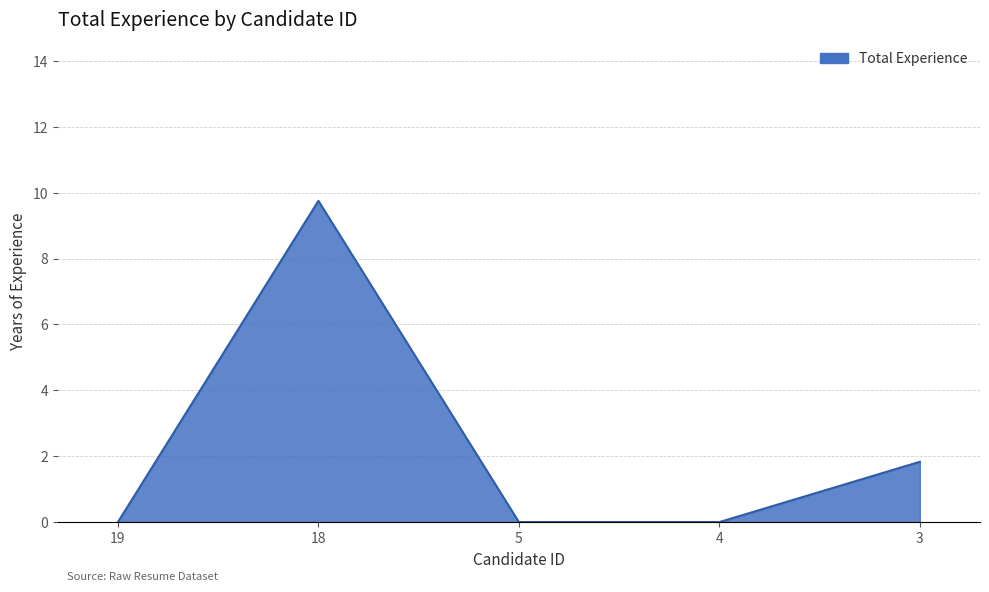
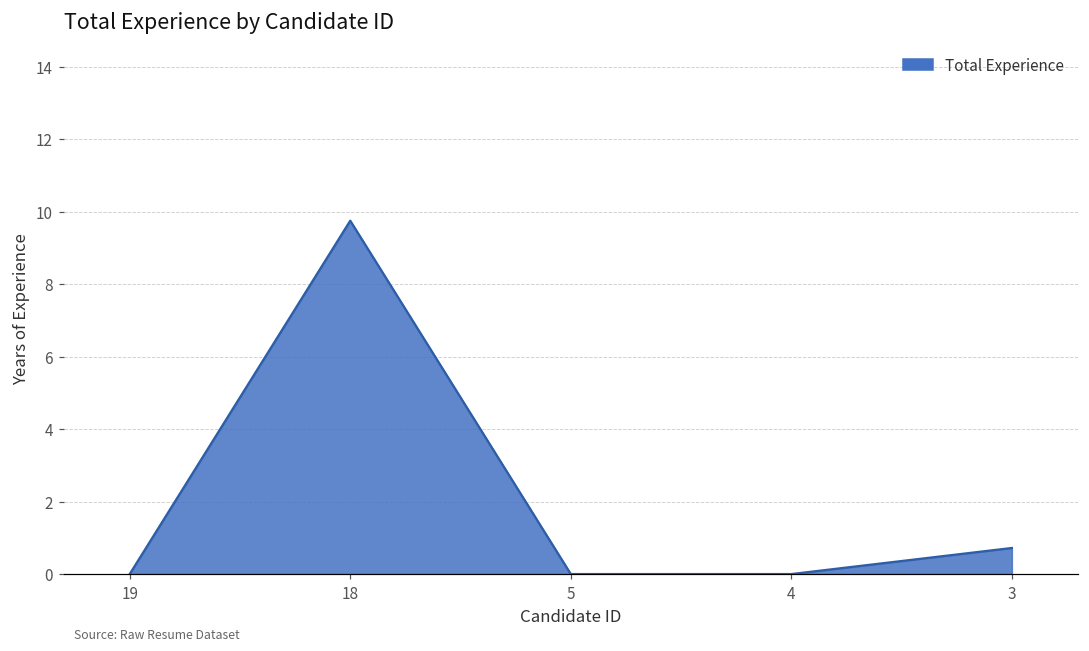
  {
    "19": 0.0,
    "18": 9.8,
    "5": 0.0,
    "4": 0.0,
-   "3": 1.8
+   "3": 0.7
  }
